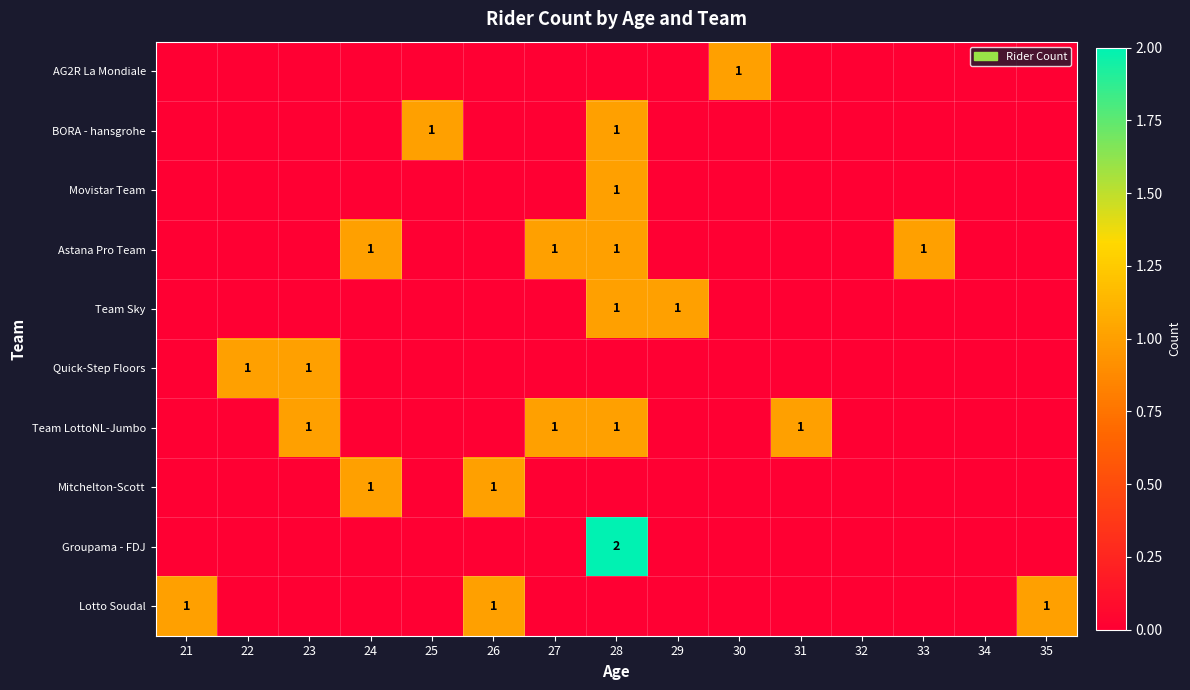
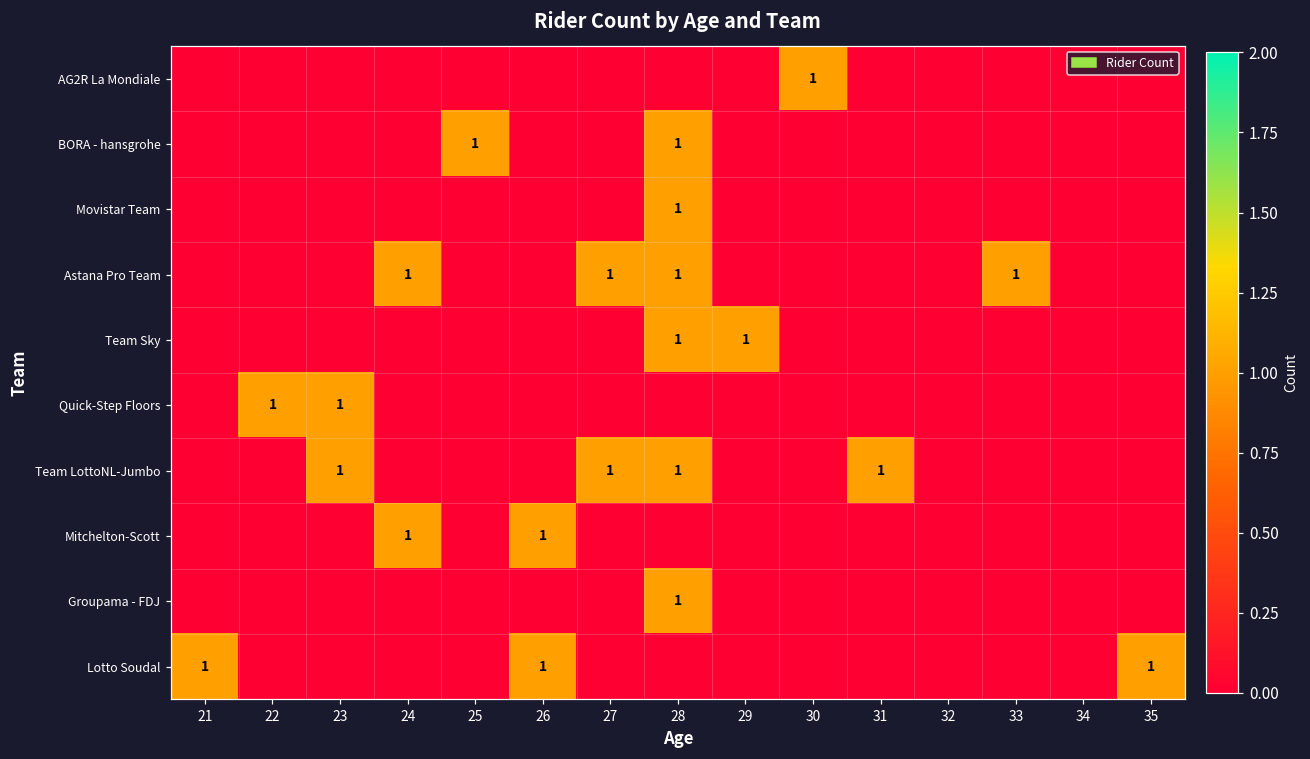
  {
    "AG2R La Mondiale": {
      "30": 1
    },
    "BORA - hansgrohe": {
      "25": 1,
      "28": 1
    },
    "Movistar Team": {
      "28": 1
    },
    "Astana Pro Team": {
      "24": 1,
      "27": 1,
      "28": 1,
      "33": 1
    },
    "Team Sky": {
      "28": 1,
      "29": 1
    },
    "Quick-Step Floors": {
      "22": 1,
      "23": 1
    },
    "Team LottoNL-Jumbo": {
      "23": 1,
      "27": 1,
      "28": 1,
      "31": 1
    },
    "Mitchelton-Scott": {
      "24": 1,
      "26": 1
    },
    "Groupama - FDJ": {
-     "28": 2
+     "28": 1
    },
    "Lotto Soudal": {
      "21": 1,
      "26": 1,
      "35": 1
    }
  }
